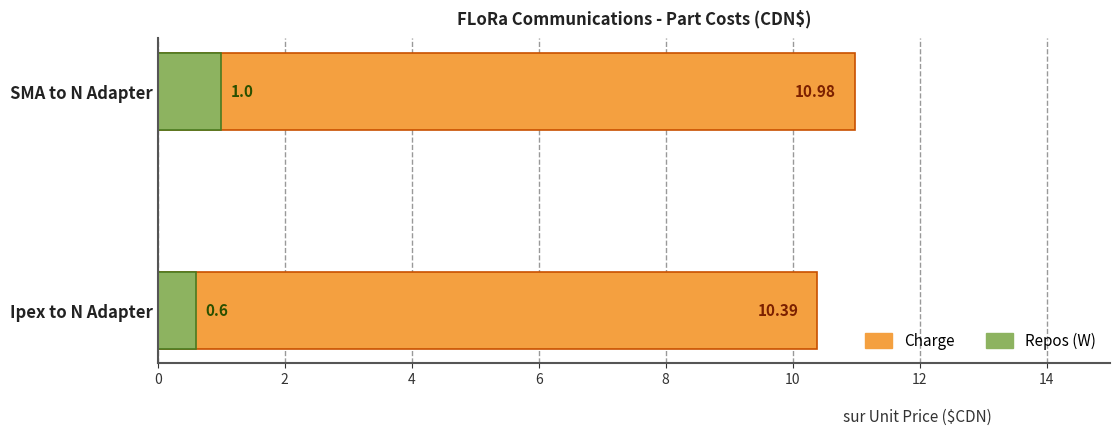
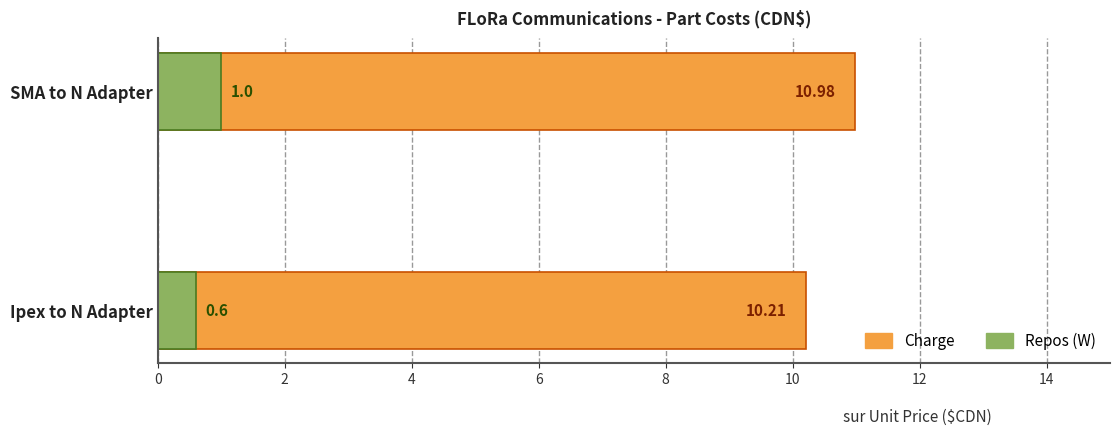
  {
    "Charge": {
      "SMA to N Adapter": 10.98,
-     "Ipex to N Adapter": 10.39
+     "Ipex to N Adapter": 10.21
    }
  }
